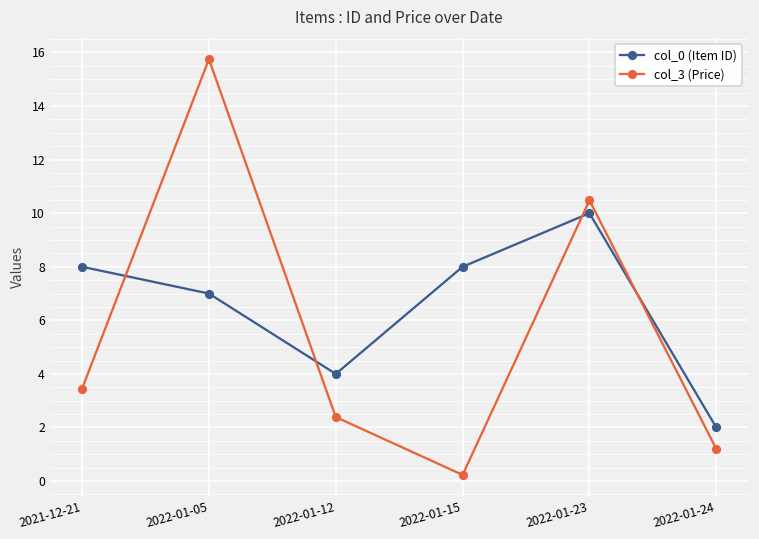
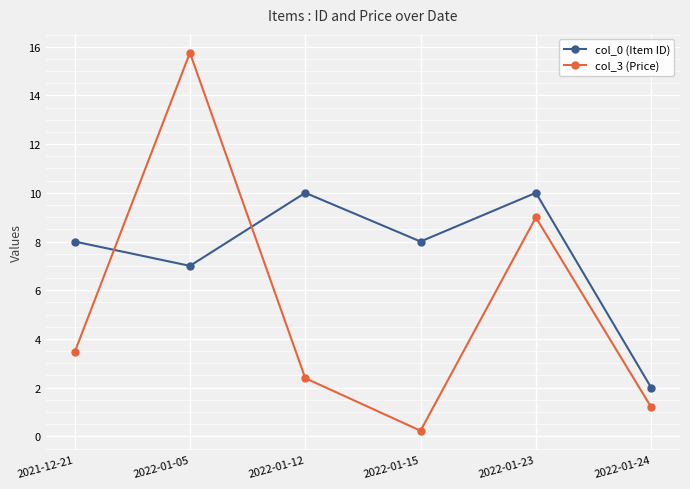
  {
    "col_0 (Item ID)": {
      "2021-12-21": 8,
      "2022-01-05": 7,
-     "2022-01-12": 4,
+     "2022-01-12": 10,
      "2022-01-15": 8,
      "2022-01-23": 10,
      "2022-01-24": 2
    },
    "col_3 (Price)": {
      "2021-12-21": 3.5,
      "2022-01-05": 15.8,
      "2022-01-12": 2.4,
      "2022-01-15": 0.2,
-     "2022-01-23": 10.5,
+     "2022-01-23": 9.0,
      "2022-01-24": 1.2
    }
  }
